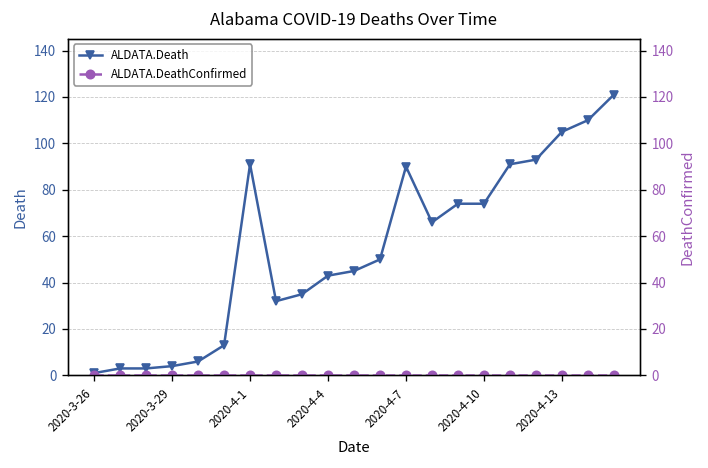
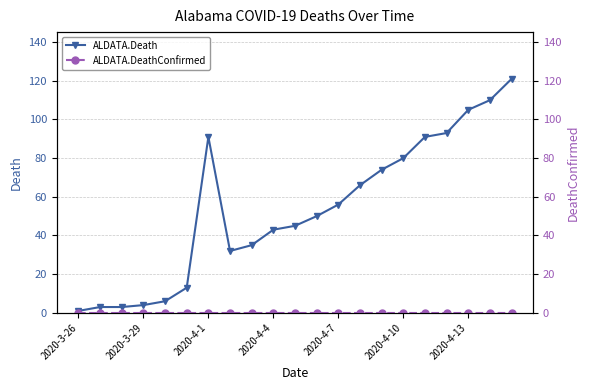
  {
    "ALDATA.Death": {
      "2020-3-26": 1,
      "2020-3-29": 4,
      "2020-4-1": 91,
      "2020-4-4": 43,
-     "2020-4-7": 90,
-     "2020-4-10": 74,
+     "2020-4-7": 56,
+     "2020-4-10": 80,
      "2020-4-13": 105
    },
    "ALDATA.DeathConfirmed": {
      "2020-3-26": 0,
      "2020-3-29": 0,
      "2020-4-1": 0,
      "2020-4-4": 0,
      "2020-4-7": 0,
      "2020-4-10": 0,
      "2020-4-13": 0
    }
  }
